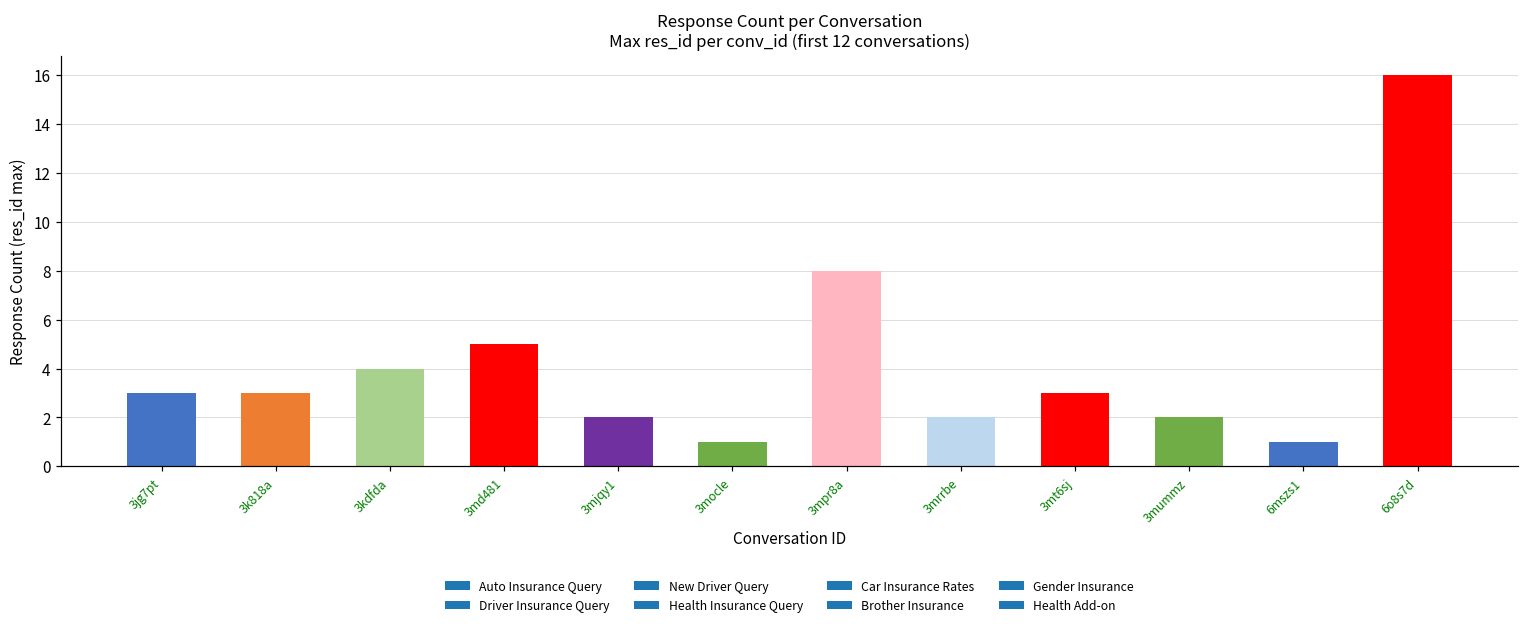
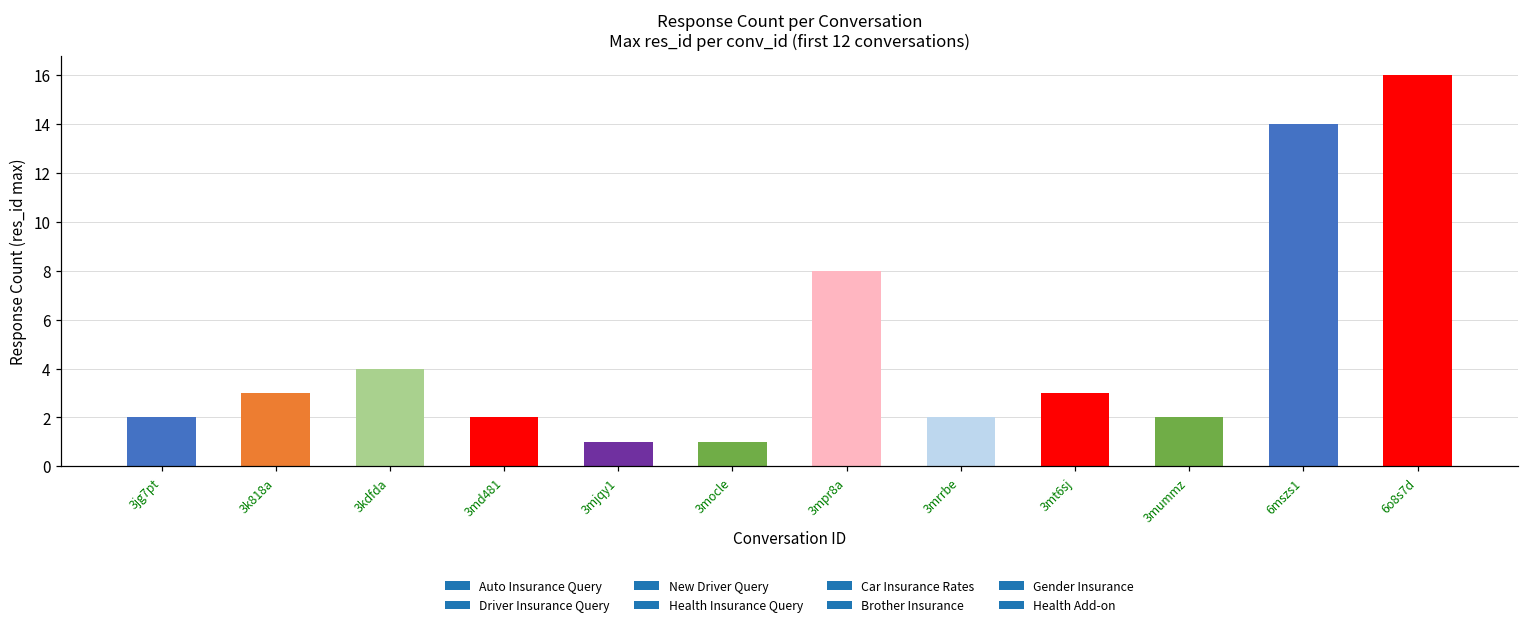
  {
-   "3jg7pt": 3,
+   "3jg7pt": 2,
    "3k818a": 3,
    "3kdfda": 4,
-   "3md481": 5,
-   "3mjqy1": 2,
+   "3md481": 2,
+   "3mjqy1": 1,
    "3mocle": 1,
    "3mpr8a": 8,
    "3mrrbe": 2,
    "3mt6sj": 3,
    "3mummz": 2,
-   "6mszs1": 1,
+   "6mszs1": 14,
    "6o8s7d": 16
  }
